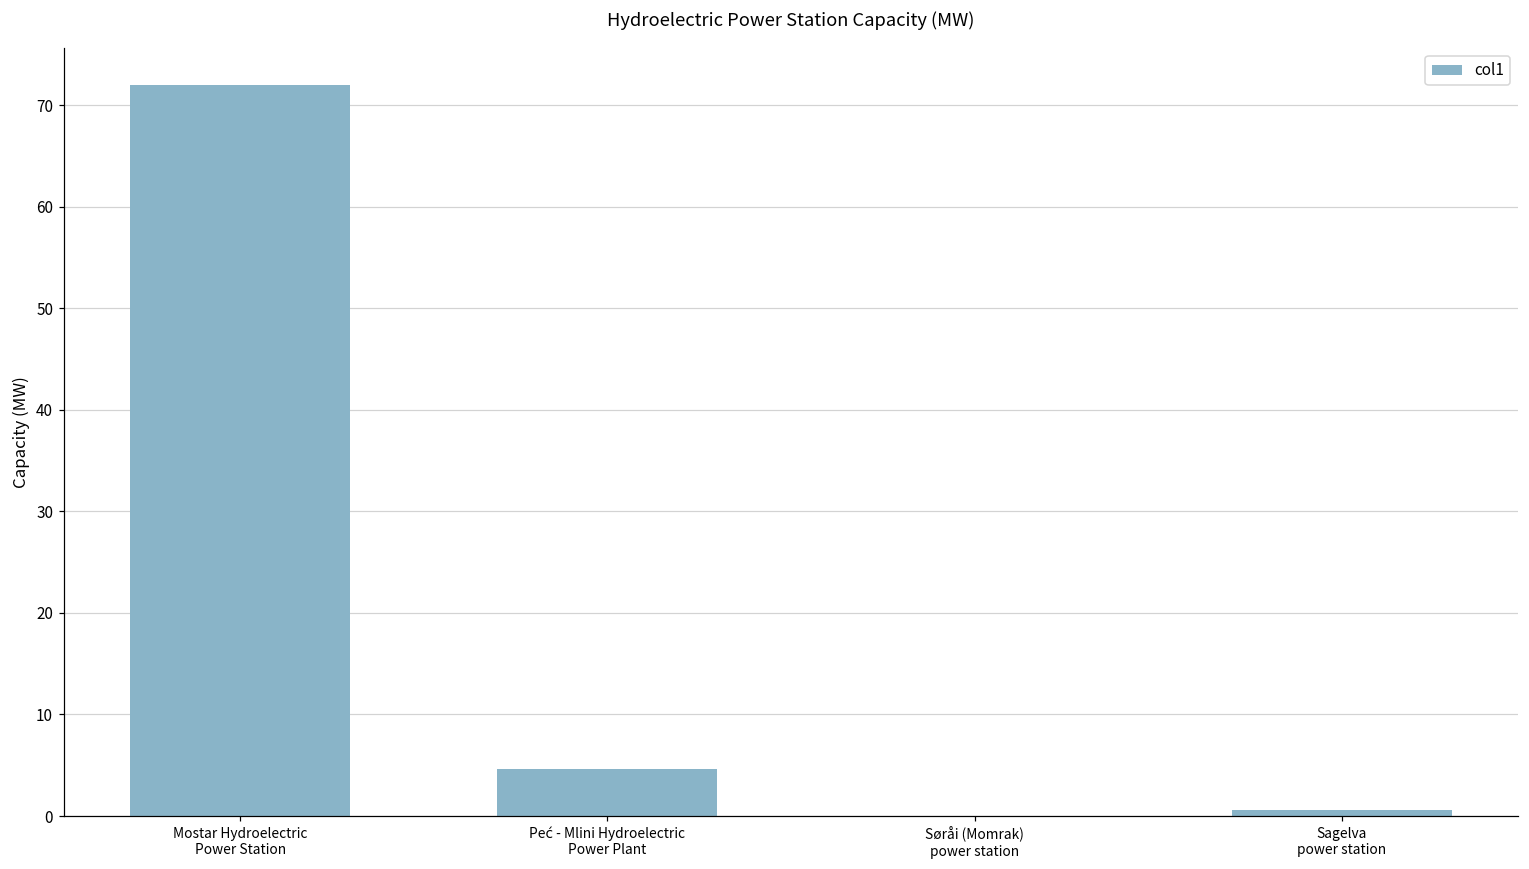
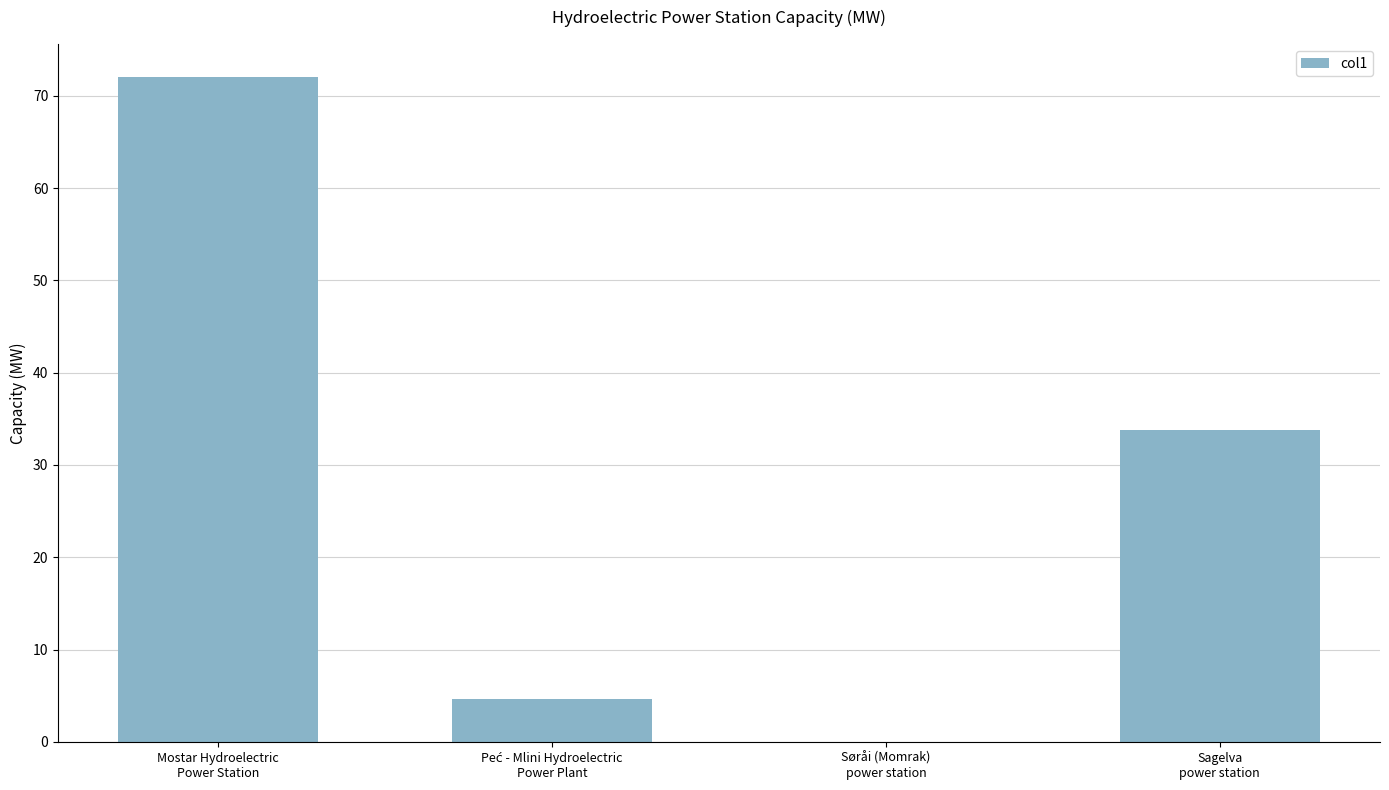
  {
    "Mostar Hydroelectric Power Station": 72,
    "Peć - Mlini Hydroelectric Power Plant": 5,
-   "Sagelva power station": 1
+   "Sagelva power station": 34
  }
